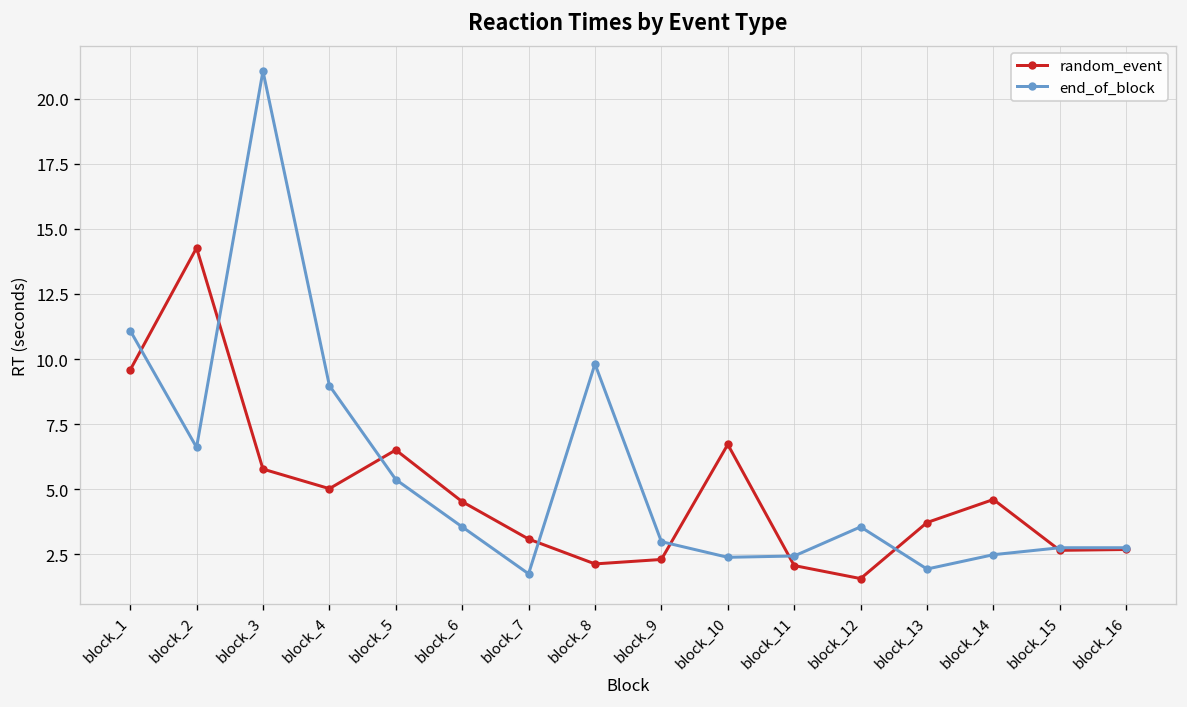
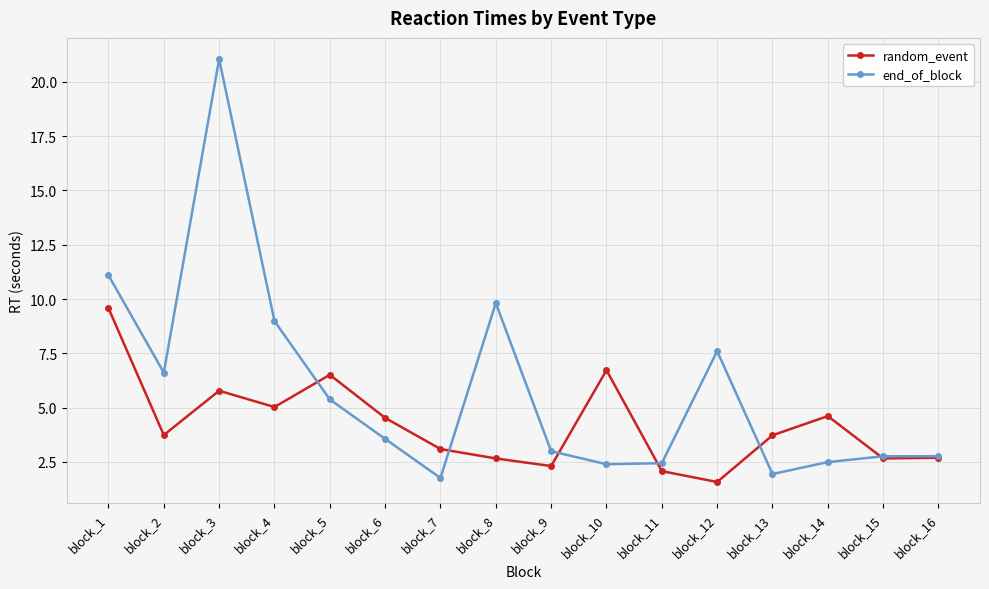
  {
    "random_event": {
      "block_1": 9.6,
-     "block_2": 14.3,
+     "block_2": 3.7,
      "block_3": 5.8,
      "block_4": 5.0,
      "block_5": 6.5,
      "block_6": 4.5,
      "block_7": 3.1,
-     "block_8": 2.1,
+     "block_8": 2.7,
      "block_9": 2.3,
      "block_10": 6.7,
      "block_11": 2.1,
      "block_12": 1.6,
      "block_13": 3.7,
      "block_14": 4.6
    },
    "end_of_block": {
      "block_1": 11.1,
      "block_2": 6.6,
      "block_3": 21.1,
      "block_4": 9.0,
      "block_5": 5.4,
      "block_6": 3.6,
      "block_7": 1.8,
      "block_8": 9.8,
      "block_9": 3.0,
      "block_10": 2.4,
      "block_11": 2.4,
-     "block_12": 3.6,
+     "block_12": 7.6,
      "block_13": 1.9,
      "block_14": 2.5
    }
  }
